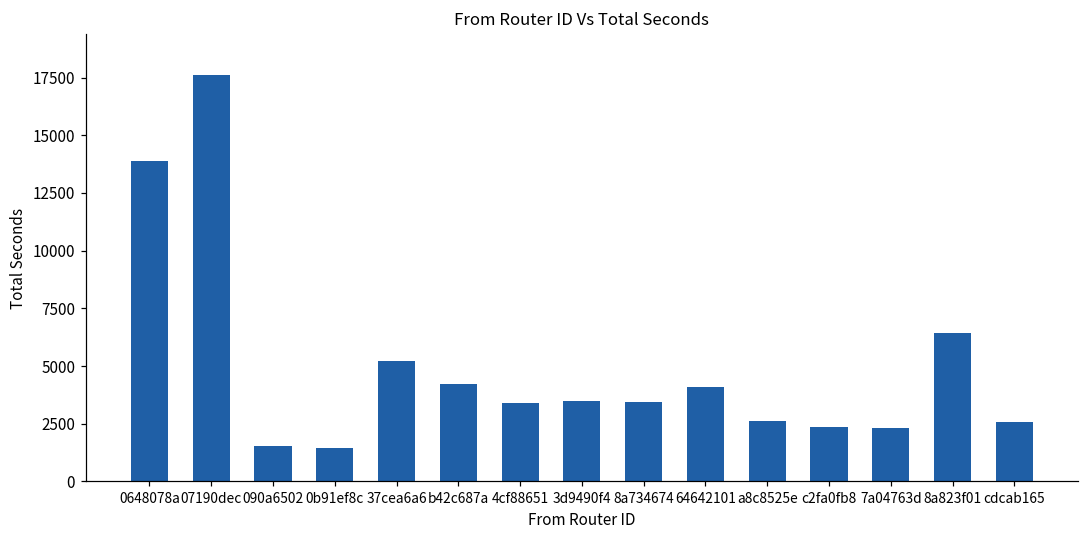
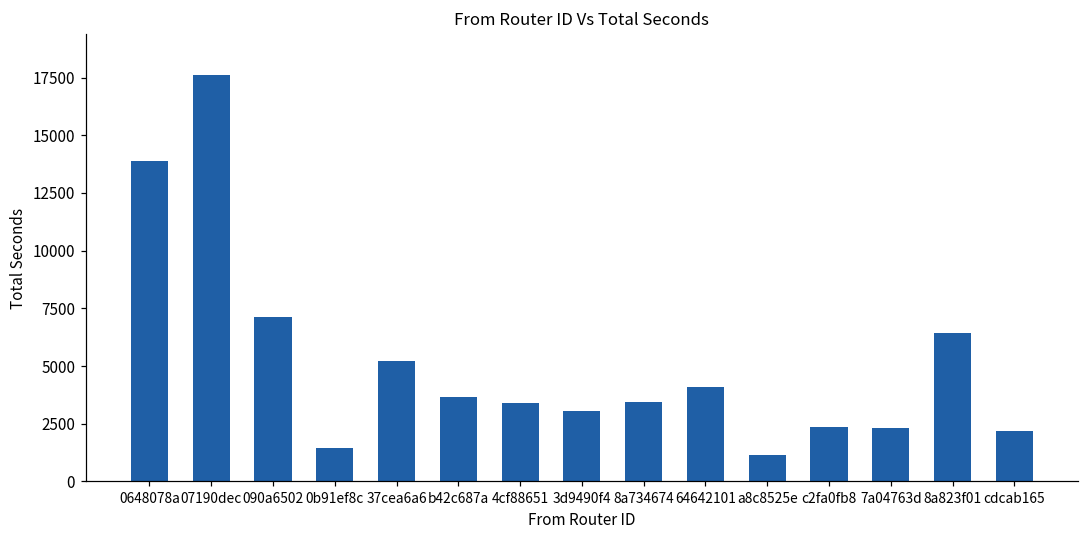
  {
    "0648078a": 13900,
    "07190dec": 17600,
-   "090a6502": 1500,
+   "090a6502": 7100,
    "0b91ef8c": 1500,
    "37cea6a6": 5200,
-   "b42c687a": 4200,
+   "b42c687a": 3700,
    "4cf88651": 3400,
-   "3d9490f4": 3500,
+   "3d9490f4": 3100,
    "8a734674": 3500,
    "64642101": 4100,
-   "a8c8525e": 2600,
+   "a8c8525e": 1100,
    "c2fa0fb8": 2400,
    "7a04763d": 2300,
    "8a823f01": 6400,
-   "cdcab165": 2600
+   "cdcab165": 2200
  }
